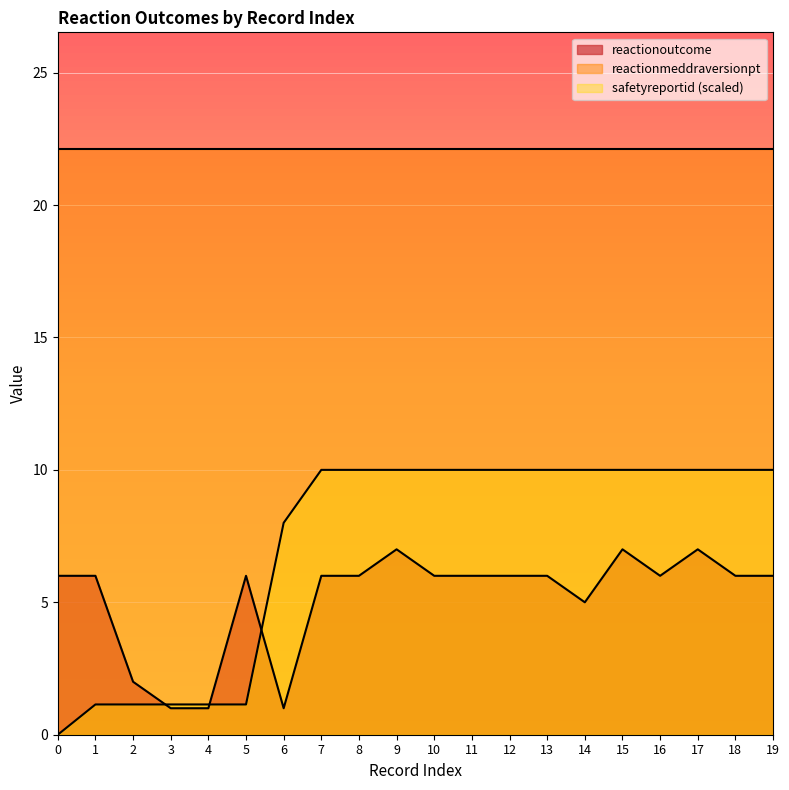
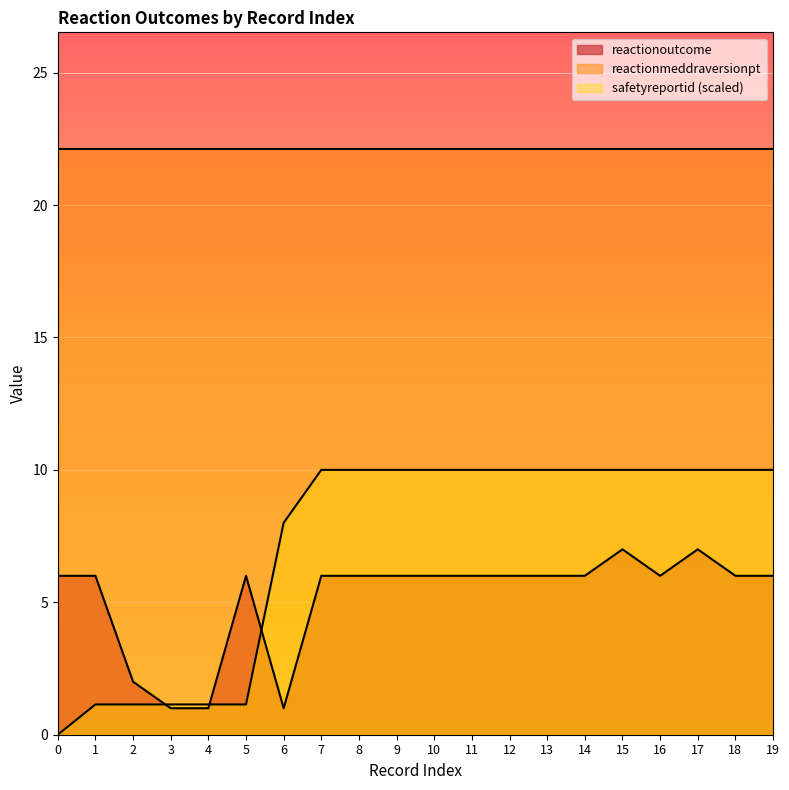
  {
    "reactionoutcome": {
      "0": 6,
      "1": 6,
      "2": 2,
      "3": 1,
      "4": 1,
      "5": 6,
      "6": 1,
      "7": 6,
      "8": 6,
-     "9": 7,
+     "9": 6,
      "10": 6,
      "11": 6,
      "12": 6,
      "13": 6,
-     "14": 5,
+     "14": 6,
      "15": 7,
      "16": 6,
      "17": 7,
      "18": 6,
      "19": 6
    },
    "reactionmeddraversionpt": {
      "0": 22.1,
      "1": 22.1,
      "2": 22.1,
      "3": 22.1,
      "4": 22.1,
      "5": 22.1,
      "6": 22.1,
      "7": 22.1,
      "8": 22.1,
      "9": 22.1,
      "10": 22.1,
      "11": 22.1,
      "12": 22.1,
      "13": 22.1,
      "14": 22.1,
      "15": 22.1,
      "16": 22.1,
      "17": 22.1,
      "18": 22.1,
      "19": 22.1
    },
    "safetyreportid (scaled)": {
      "0": 0,
      "1": 1.1,
      "2": 1.1,
      "3": 1.1,
      "4": 1.1,
      "5": 1.1,
      "6": 8,
      "7": 10,
      "8": 10,
      "9": 10,
      "10": 10,
      "11": 10,
      "12": 10,
      "13": 10,
      "14": 10,
      "15": 10,
      "16": 10,
      "17": 10,
      "18": 10,
      "19": 10
    }
  }
